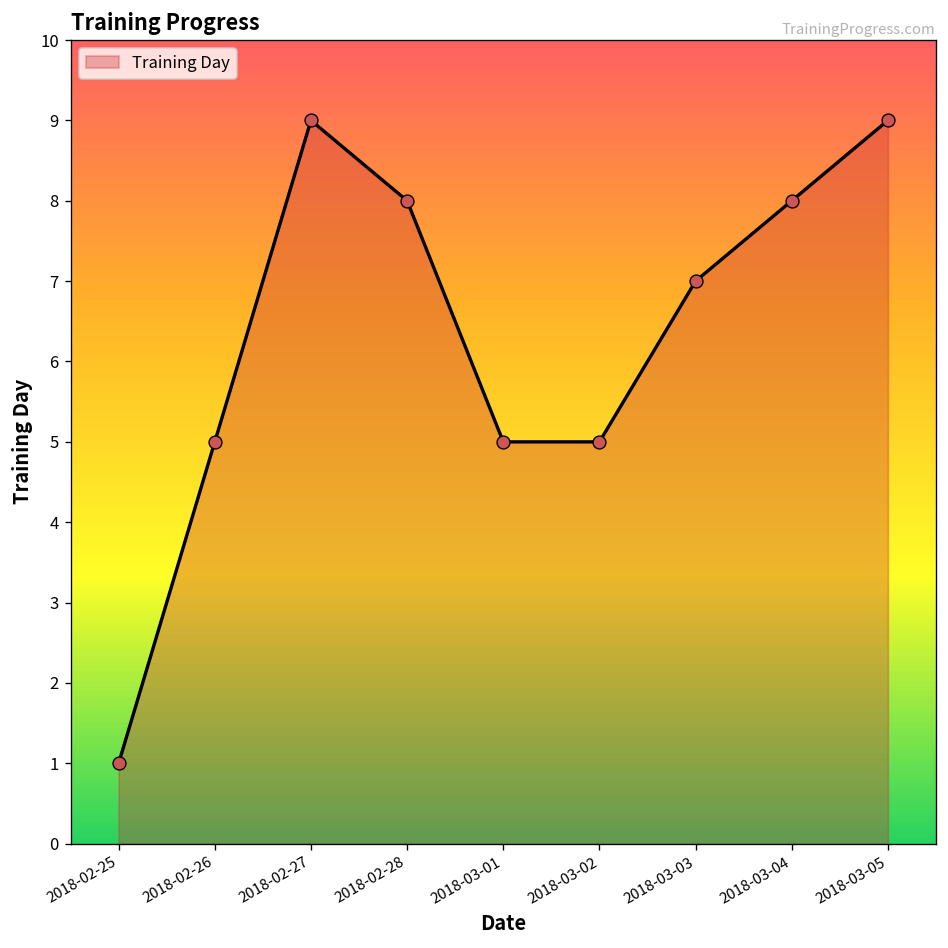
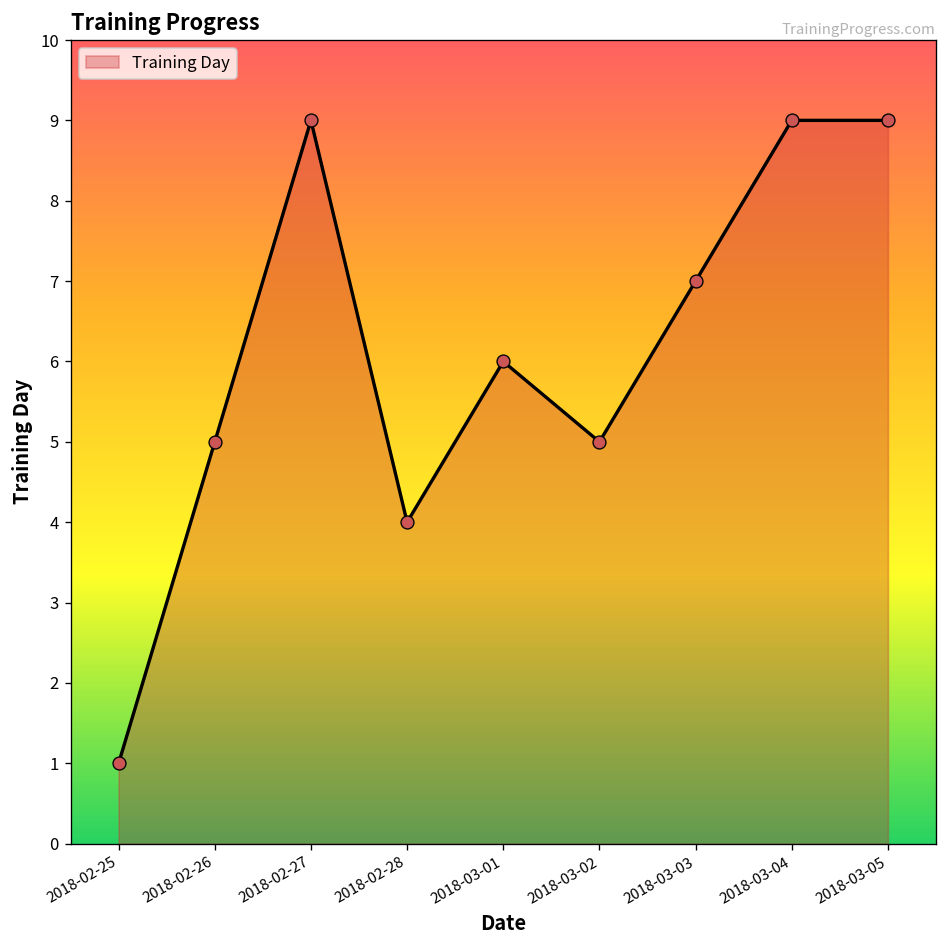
  {
    "2018-02-25": 1,
    "2018-02-26": 5,
    "2018-02-27": 9,
-   "2018-02-28": 8,
-   "2018-03-01": 5,
+   "2018-02-28": 4,
+   "2018-03-01": 6,
    "2018-03-02": 5,
    "2018-03-03": 7,
-   "2018-03-04": 8,
+   "2018-03-04": 9,
    "2018-03-05": 9
  }
